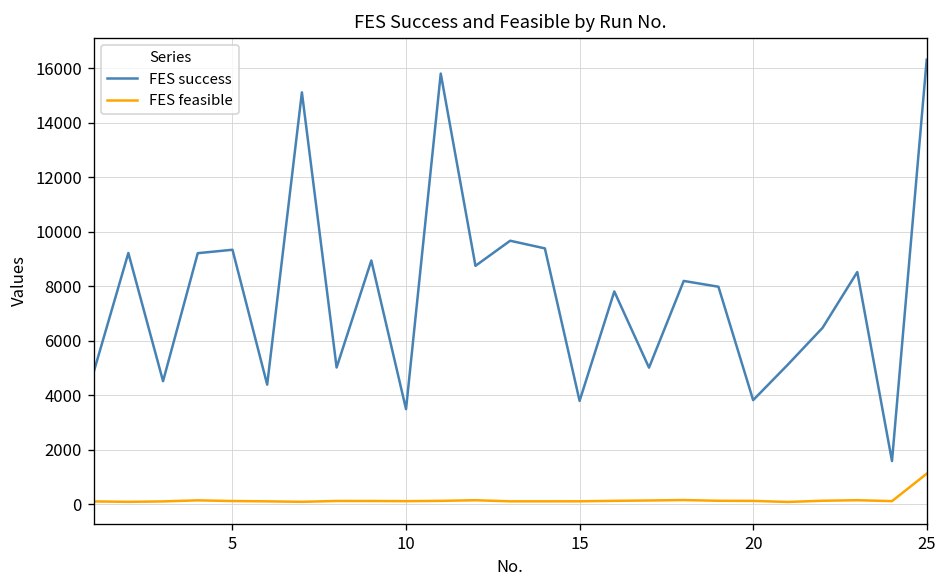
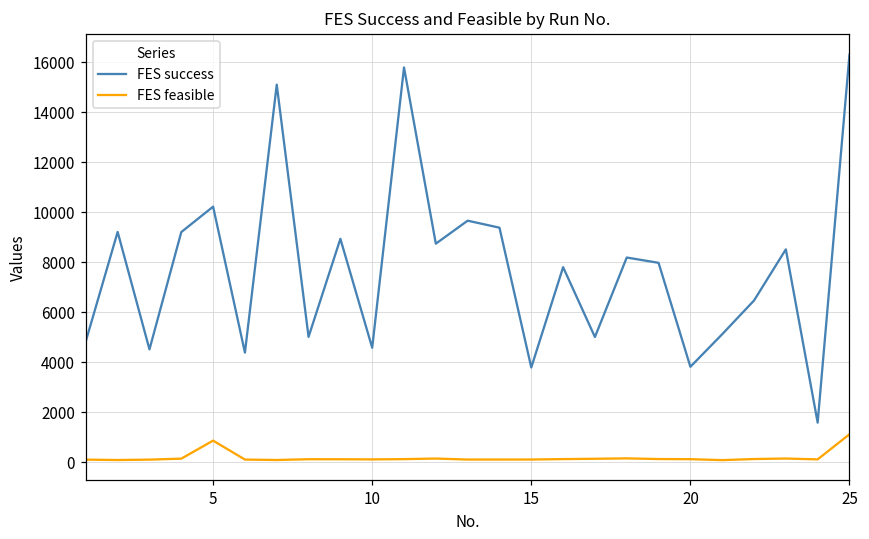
  {
    "FES success": {
-     "5": 9300,
-     "10": 3500,
+     "5": 10200,
+     "10": 4600,
      "15": 3800,
      "20": 3800,
      "25": 16300
    },
    "FES feasible": {
-     "5": 100,
+     "5": 900,
      "10": 100,
      "15": 100,
      "20": 100,
      "25": 1100
    }
  }
